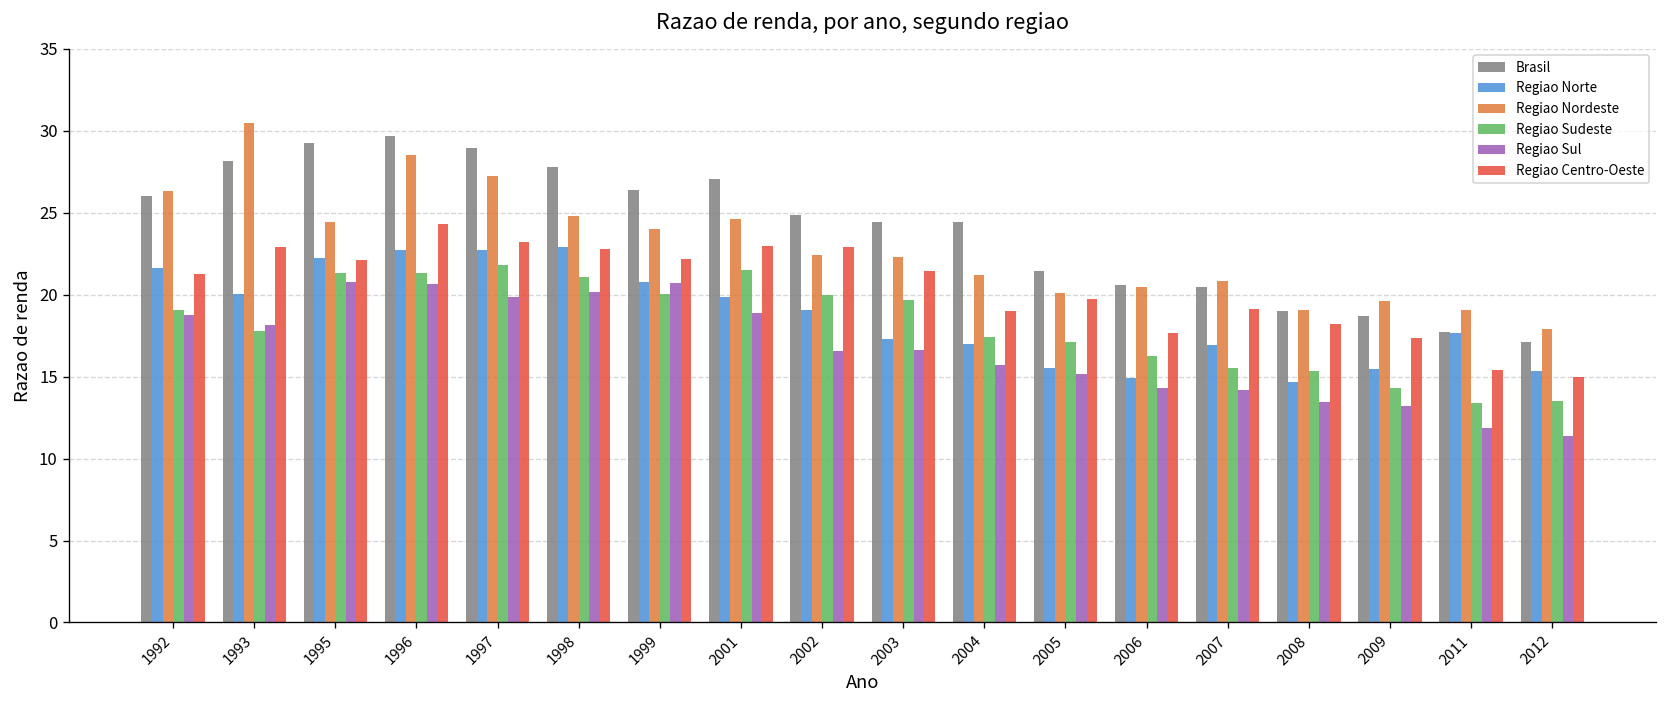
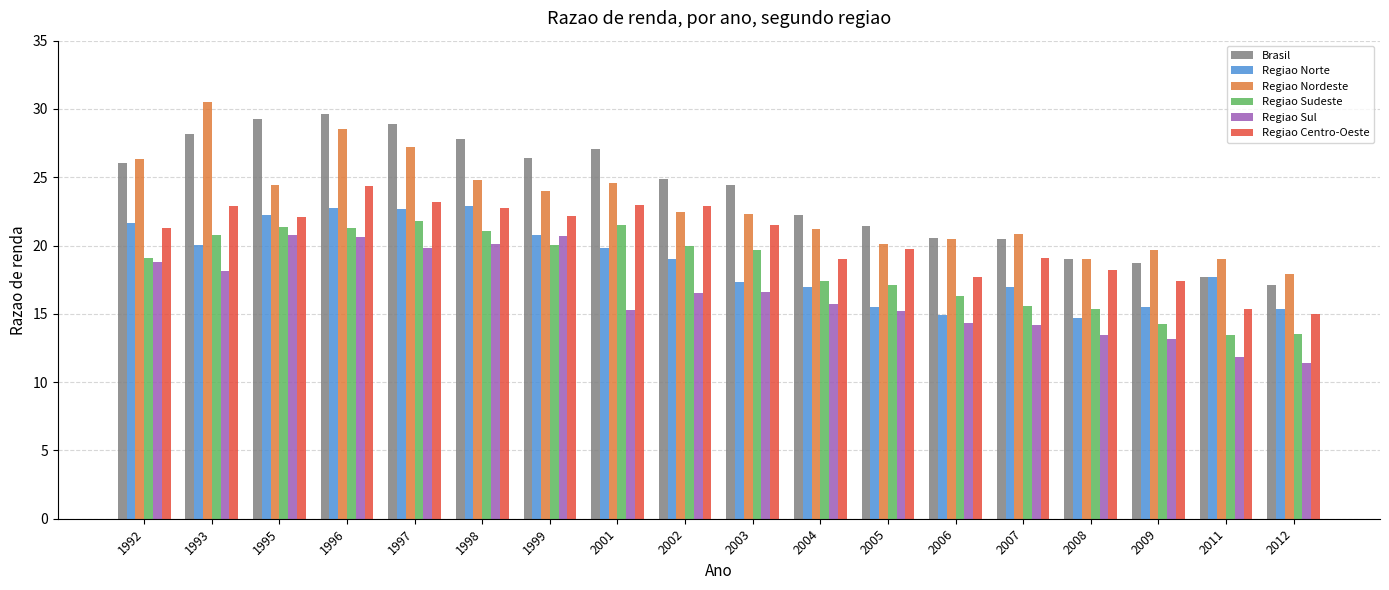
  {
    "Brasil": {
      "1992": 26.0,
      "1993": 28.2,
      "1995": 29.3,
      "1996": 29.7,
      "1997": 28.9,
      "1998": 27.8,
      "1999": 26.4,
      "2001": 27.0,
      "2002": 24.9,
      "2003": 24.4,
-     "2004": 24.4,
+     "2004": 22.2,
      "2005": 21.4,
      "2006": 20.6,
      "2007": 20.5,
      "2008": 19.0,
      "2009": 18.7,
      "2011": 17.7,
      "2012": 17.1
    },
    "Regiao Norte": {
      "1992": 21.6,
      "1993": 20.0,
      "1995": 22.2,
      "1996": 22.8,
      "1997": 22.7,
      "1998": 22.9,
      "1999": 20.8,
      "2001": 19.9,
      "2002": 19.1,
      "2003": 17.3,
      "2004": 17.0,
      "2005": 15.5,
      "2006": 14.9,
      "2007": 16.9,
      "2008": 14.7,
      "2009": 15.5,
      "2011": 17.7,
      "2012": 15.4
    },
    "Regiao Sudeste": {
      "1992": 19.1,
-     "1993": 17.8,
+     "1993": 20.8,
      "1995": 21.3,
      "1996": 21.3,
      "1997": 21.8,
      "1998": 21.1,
      "1999": 20.0,
      "2001": 21.5,
      "2002": 20.0,
      "2003": 19.7,
      "2004": 17.4,
      "2005": 17.1,
      "2006": 16.3,
      "2007": 15.5,
      "2008": 15.4,
      "2009": 14.3,
      "2011": 13.4,
      "2012": 13.5
    },
    "Regiao Sul": {
      "1992": 18.8,
      "1993": 18.2,
      "1995": 20.8,
      "1996": 20.6,
      "1997": 19.8,
      "1998": 20.2,
      "1999": 20.7,
-     "2001": 18.9,
+     "2001": 15.3,
      "2002": 16.6,
      "2003": 16.6,
      "2004": 15.7,
      "2005": 15.2,
      "2006": 14.3,
      "2007": 14.2,
      "2008": 13.4,
      "2009": 13.2,
      "2011": 11.8,
      "2012": 11.4
    }
  }
